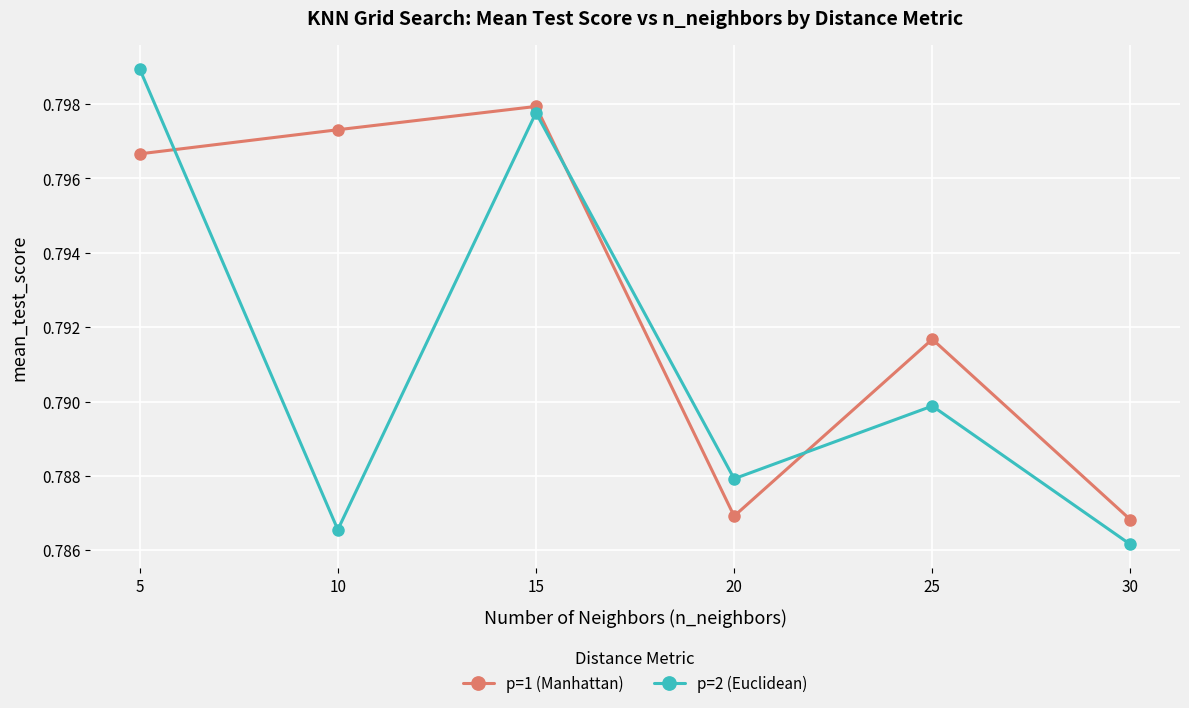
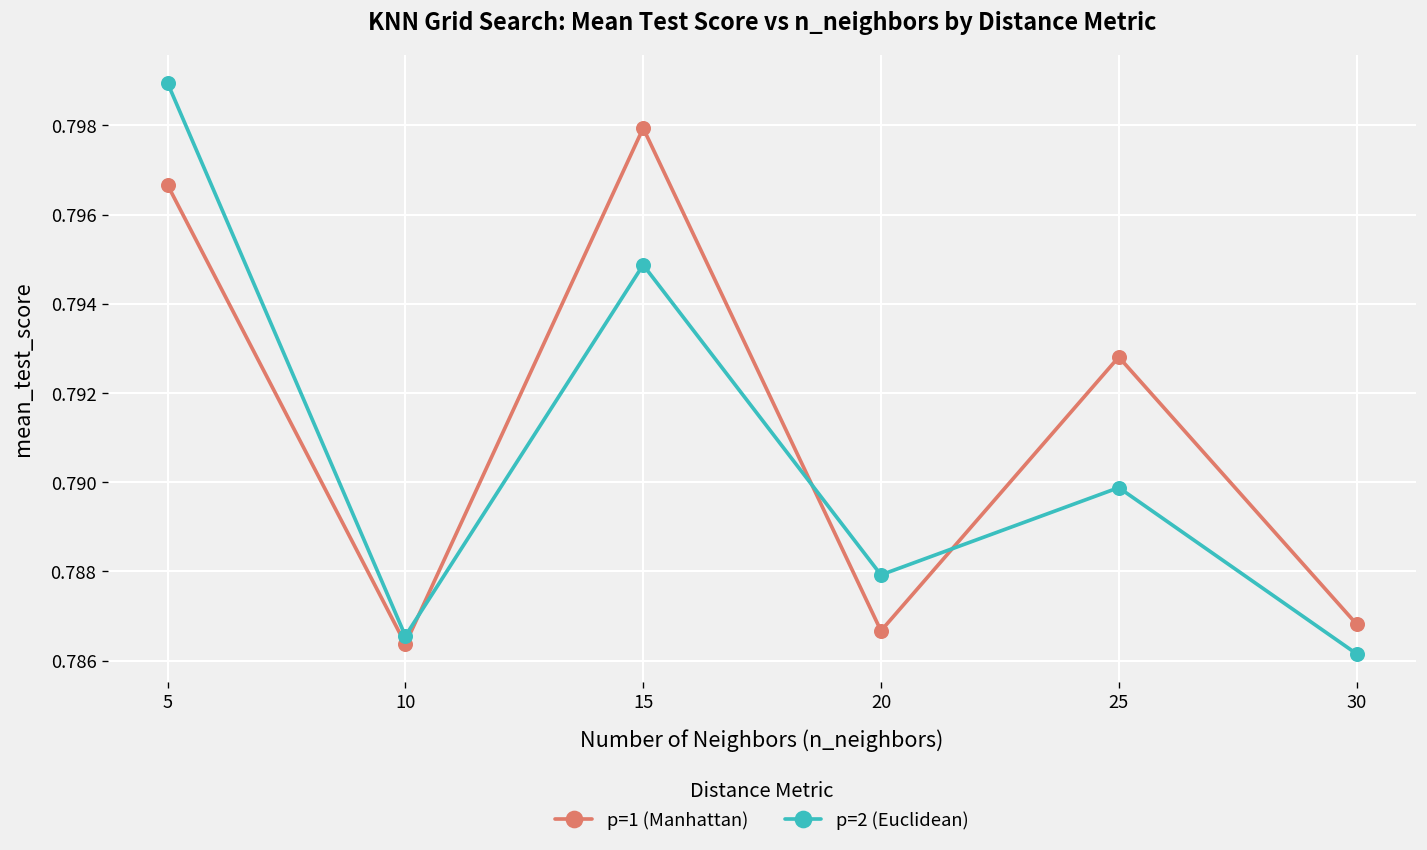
  {
    "p=1 (Manhattan)": {
      "5": 0.7967,
-     "10": 0.7973,
+     "10": 0.7864,
      "15": 0.7979,
-     "20": 0.7869,
-     "25": 0.7917,
+     "20": 0.7867,
+     "25": 0.7928,
      "30": 0.7868
    },
    "p=2 (Euclidean)": {
      "5": 0.7989,
      "10": 0.7866,
-     "15": 0.7978,
+     "15": 0.7949,
      "20": 0.7879,
      "25": 0.7899,
      "30": 0.7862
    }
  }
